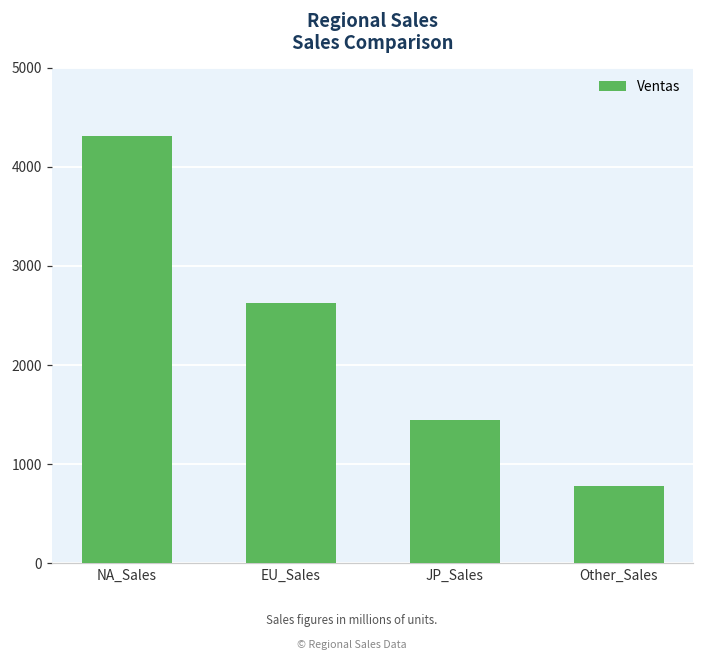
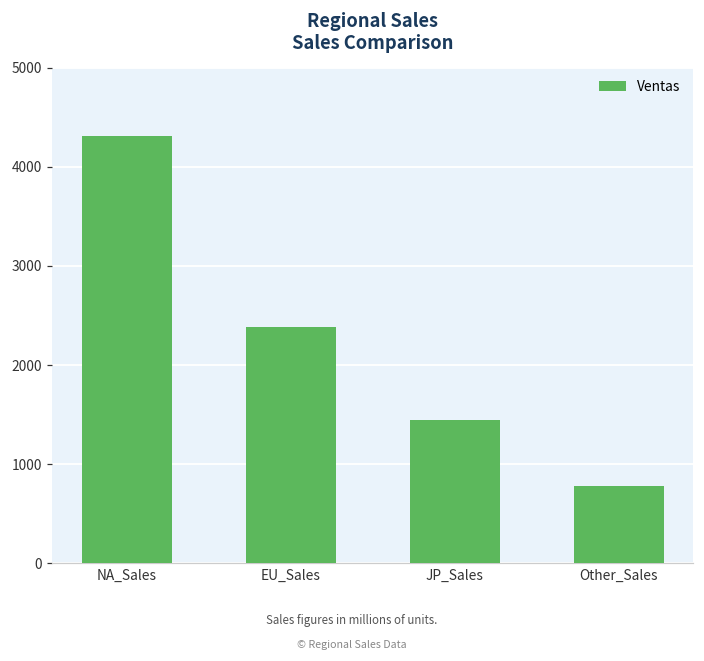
  {
    "NA_Sales": 4300,
-   "EU_Sales": 2600,
+   "EU_Sales": 2400,
    "JP_Sales": 1400,
    "Other_Sales": 800
  }
